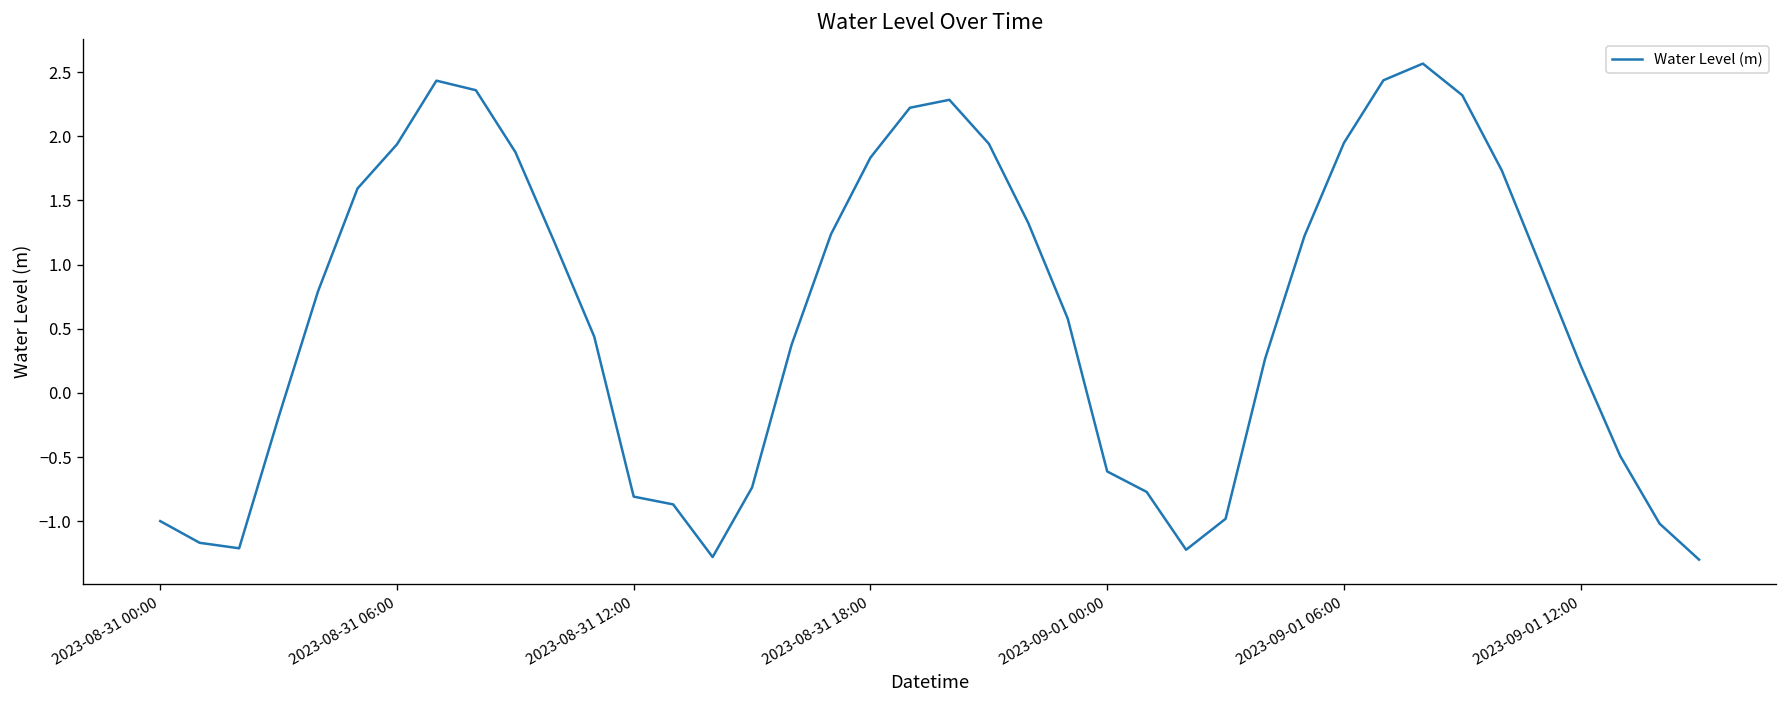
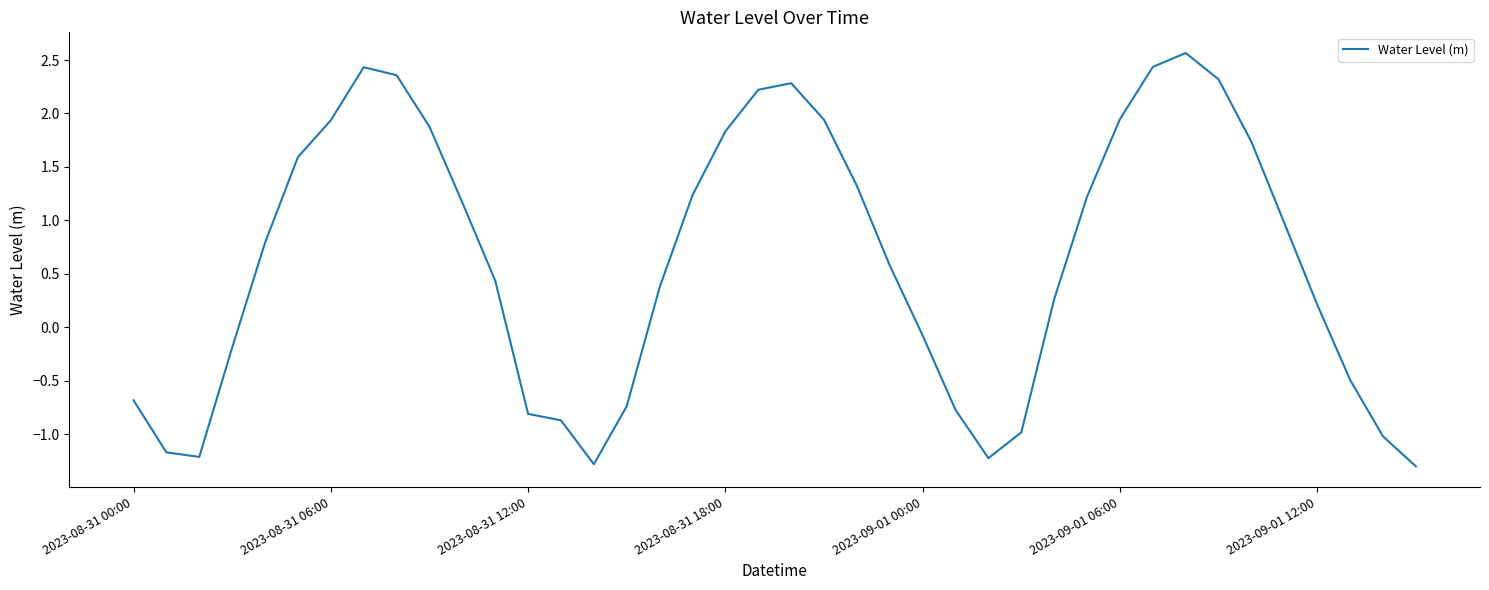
  {
-   "2023-08-31 00:00": -1.00,
+   "2023-08-31 00:00": -0.68,
    "2023-08-31 06:00": 1.94,
    "2023-08-31 12:00": -0.81,
    "2023-08-31 18:00": 1.83,
-   "2023-09-01 00:00": -0.61,
+   "2023-09-01 00:00": -0.08,
    "2023-09-01 06:00": 1.95,
    "2023-09-01 12:00": 0.21
  }
